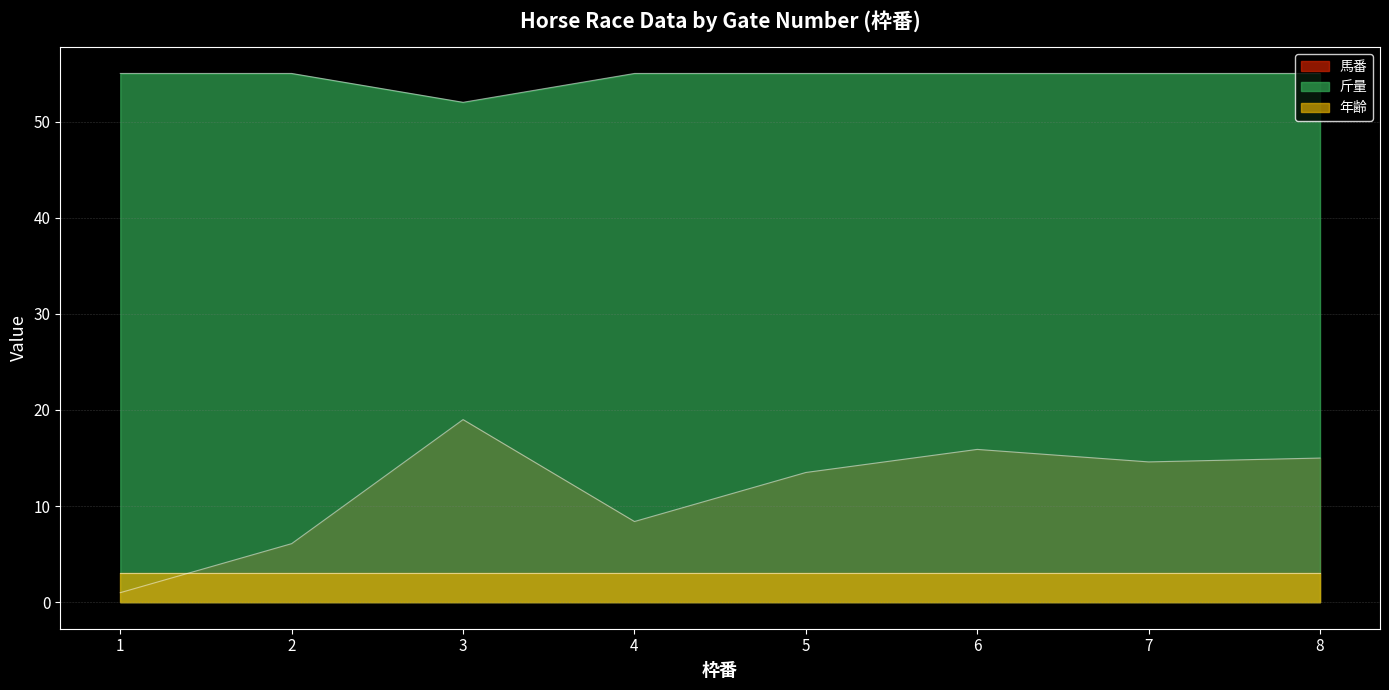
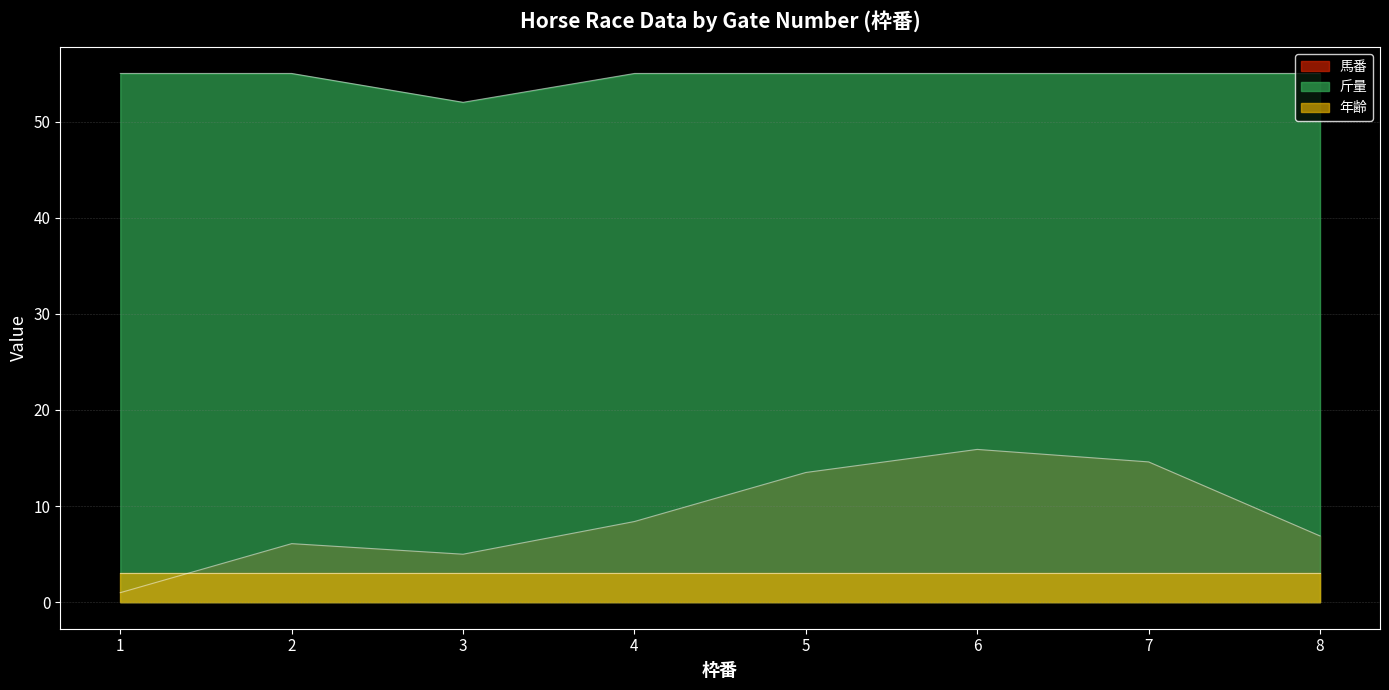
  {
    "馬番": {
      "1": 1,
      "2": 6,
-     "3": 19,
+     "3": 5,
      "4": 8,
      "5": 14,
      "6": 16,
      "7": 15,
-     "8": 15
+     "8": 7
    },
    "斤量": {
      "1": 55,
      "2": 55,
      "3": 52,
      "4": 55,
      "5": 55,
      "6": 55,
      "7": 55
    },
    "年齢": {
      "1": 3,
      "2": 3,
      "3": 3,
      "4": 3,
      "5": 3,
      "6": 3,
      "7": 3,
      "8": 3
    }
  }
